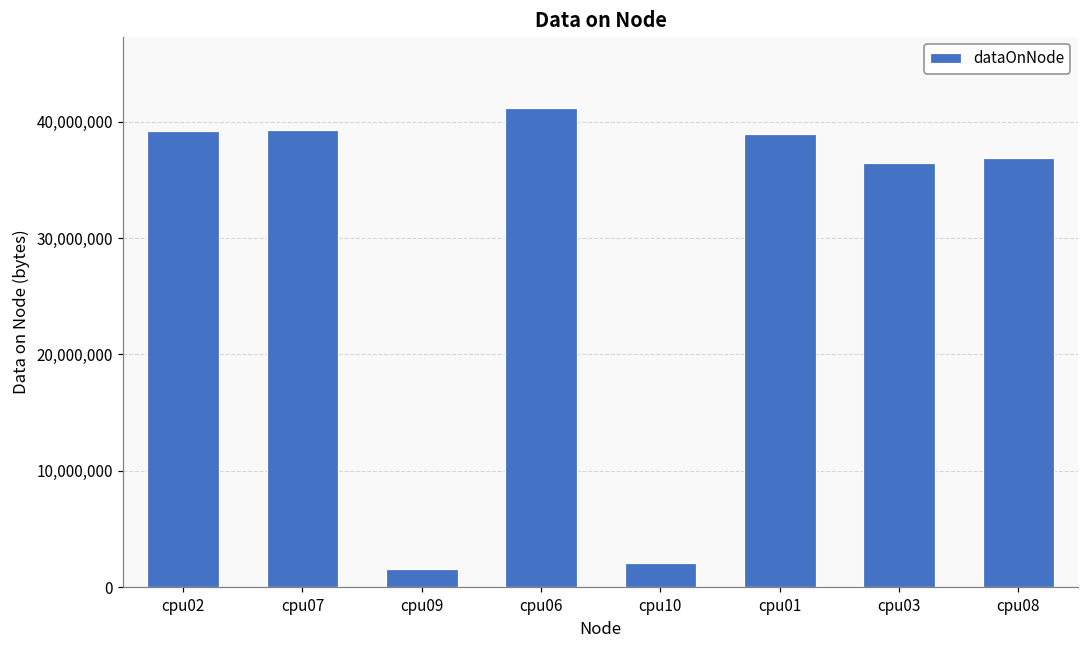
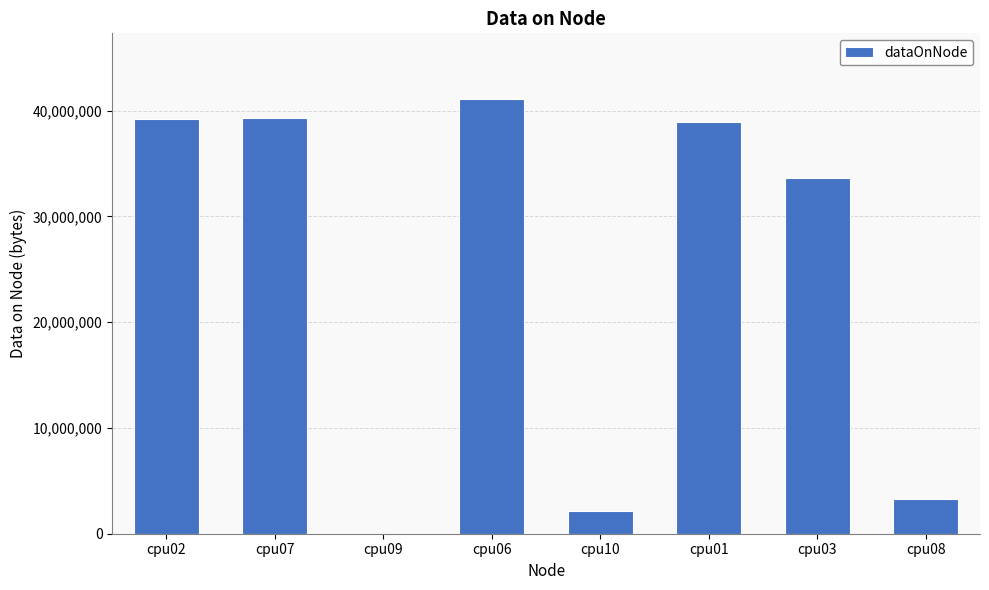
  {
    "cpu02": "39,200,000",
    "cpu07": "39,300,000",
-   "cpu09": "1,600,000",
+   "cpu09": "0",
    "cpu06": "41,100,000",
    "cpu10": "2,100,000",
    "cpu01": "38,900,000",
-   "cpu03": "36,500,000",
-   "cpu08": "36,900,000"
+   "cpu03": "33,600,000",
+   "cpu08": "3,300,000"
  }
